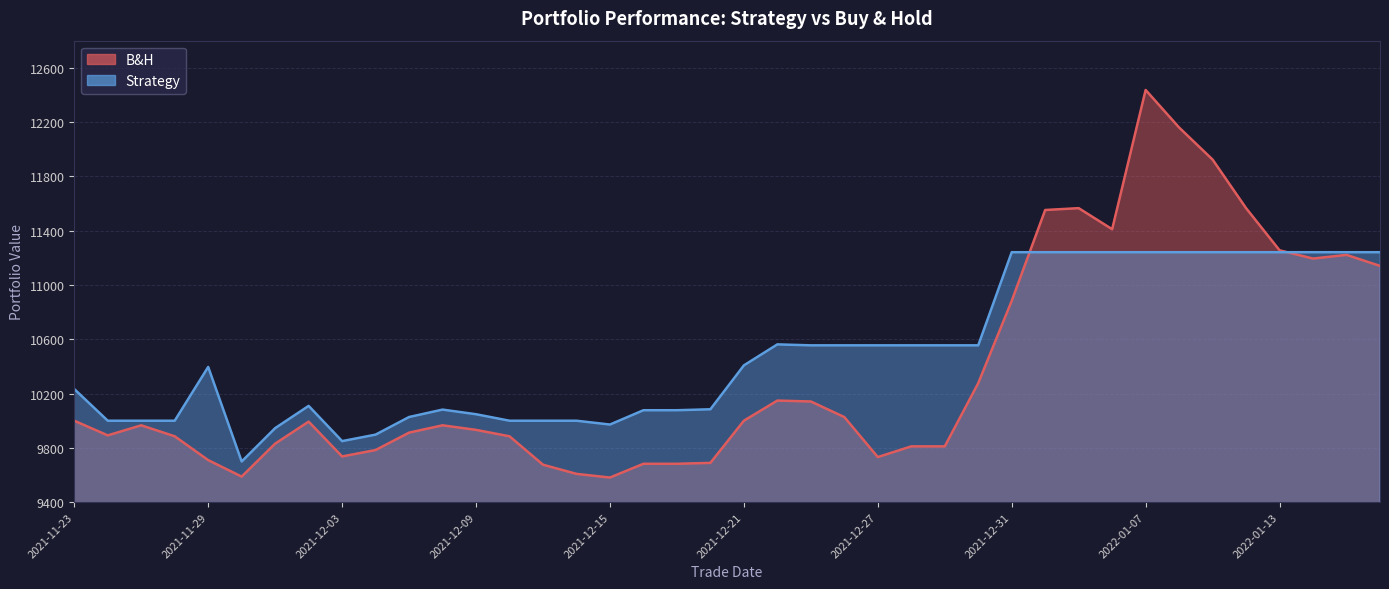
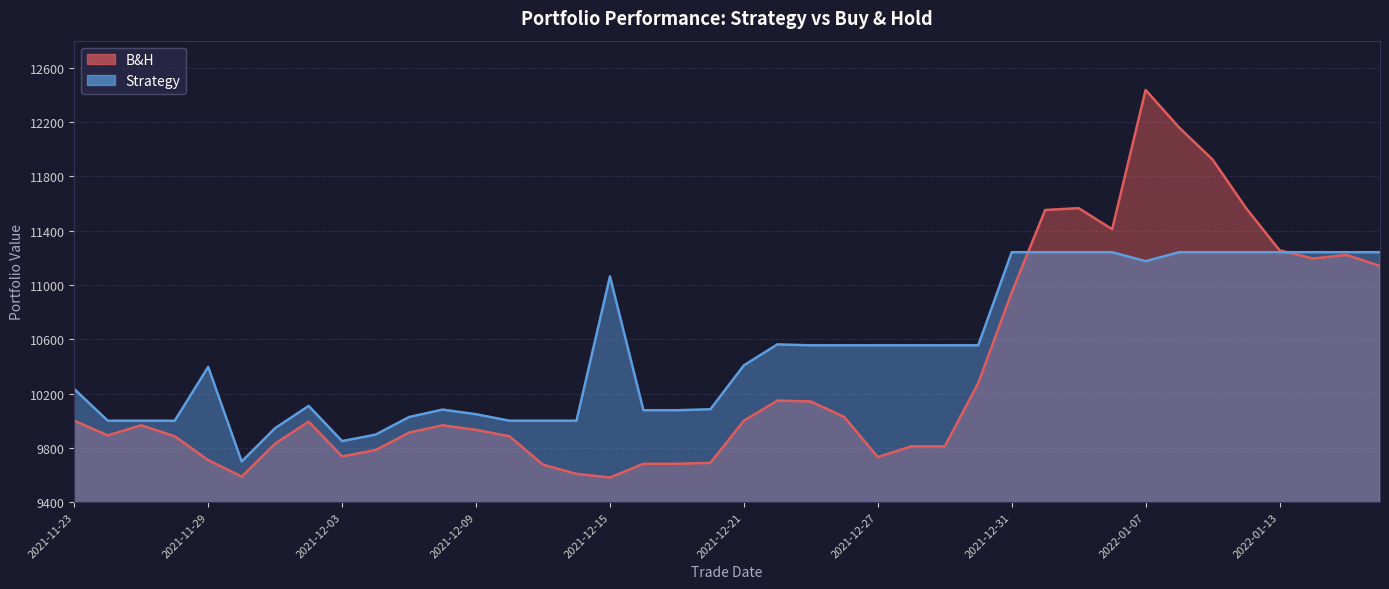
  {
    "B&H": {
      "2021-11-23": 10000,
      "2021-11-29": 9710,
      "2021-12-03": 9740,
      "2021-12-09": 9930,
      "2021-12-15": 9580,
      "2021-12-21": 10000,
      "2021-12-27": 9730,
-     "2021-12-31": 10880,
+     "2021-12-31": 10950,
      "2022-01-07": 12440
    },
    "Strategy": {
      "2021-11-23": 10230,
      "2021-11-29": 10400,
      "2021-12-03": 9850,
      "2021-12-09": 10050,
-     "2021-12-15": 9970,
+     "2021-12-15": 11060,
      "2021-12-21": 10410,
      "2021-12-27": 10560,
      "2021-12-31": 11240,
-     "2022-01-07": 11240
+     "2022-01-07": 11180
    }
  }
